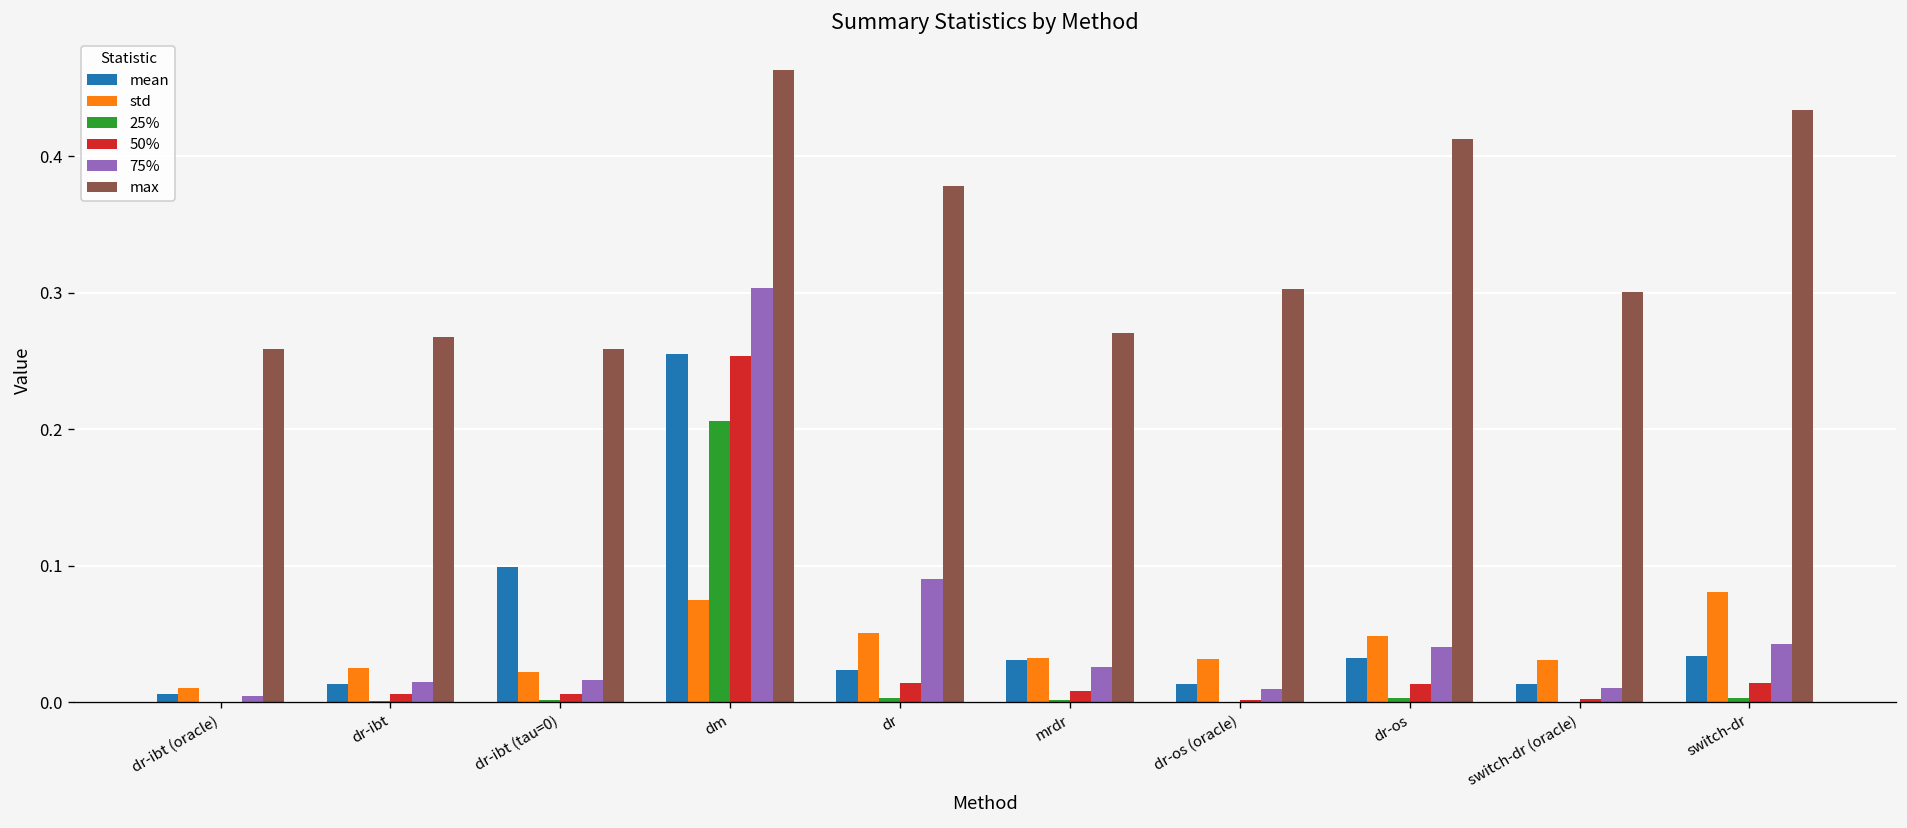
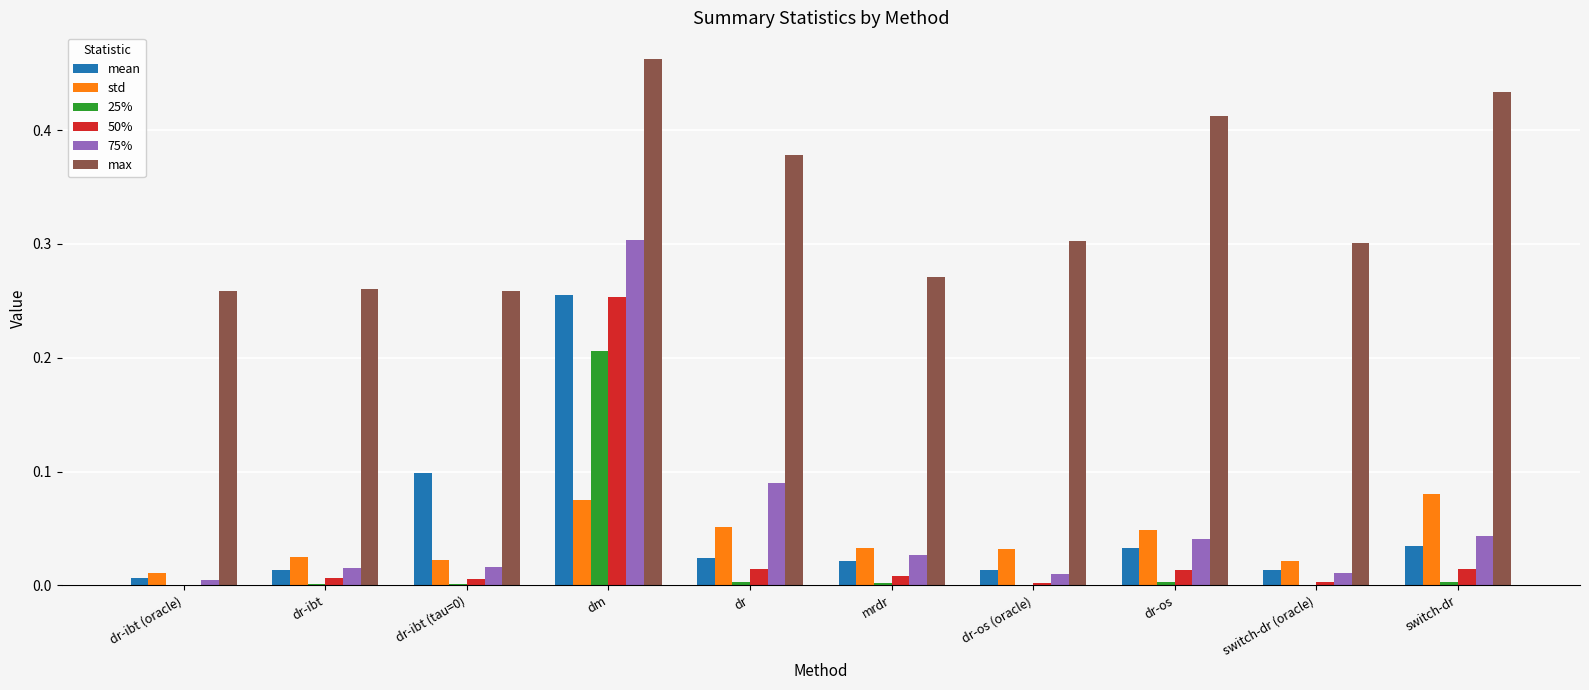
  {
    "mean": {
      "dr-ibt (oracle)": 0.006,
      "dr-ibt": 0.014,
      "dr-ibt (tau=0)": 0.099,
      "dm": 0.255,
      "dr": 0.024,
-     "mrdr": 0.031,
+     "mrdr": 0.021,
      "dr-os (oracle)": 0.013,
      "dr-os": 0.032,
      "switch-dr (oracle)": 0.013,
      "switch-dr": 0.034
    },
    "std": {
      "dr-ibt (oracle)": 0.010,
      "dr-ibt": 0.025,
      "dr-ibt (tau=0)": 0.022,
      "dm": 0.075,
      "dr": 0.051,
      "mrdr": 0.033,
      "dr-os (oracle)": 0.032,
      "dr-os": 0.048,
-     "switch-dr (oracle)": 0.031,
+     "switch-dr (oracle)": 0.022,
      "switch-dr": 0.081
    },
    "25%": {
      "dm": 0.206,
      "dr": 0.003,
      "dr-os": 0.003,
      "switch-dr": 0.003
    },
    "50%": {
      "dr-ibt": 0.006,
      "dr-ibt (tau=0)": 0.006,
      "dm": 0.253,
      "dr": 0.014,
      "mrdr": 0.008,
      "dr-os": 0.014,
      "switch-dr (oracle)": 0.003,
      "switch-dr": 0.014
    },
    "75%": {
      "dr-ibt (oracle)": 0.005,
      "dr-ibt": 0.015,
      "dr-ibt (tau=0)": 0.016,
      "dm": 0.304,
      "dr": 0.090,
      "mrdr": 0.026,
      "dr-os (oracle)": 0.010,
      "dr-os": 0.041,
      "switch-dr (oracle)": 0.011,
      "switch-dr": 0.043
    },
    "max": {
      "dr-ibt (oracle)": 0.259,
-     "dr-ibt": 0.268,
+     "dr-ibt": 0.260,
      "dr-ibt (tau=0)": 0.259,
      "dm": 0.463,
      "dr": 0.378,
      "mrdr": 0.271,
      "dr-os (oracle)": 0.302,
      "dr-os": 0.413,
      "switch-dr (oracle)": 0.301,
      "switch-dr": 0.434
    }
  }
